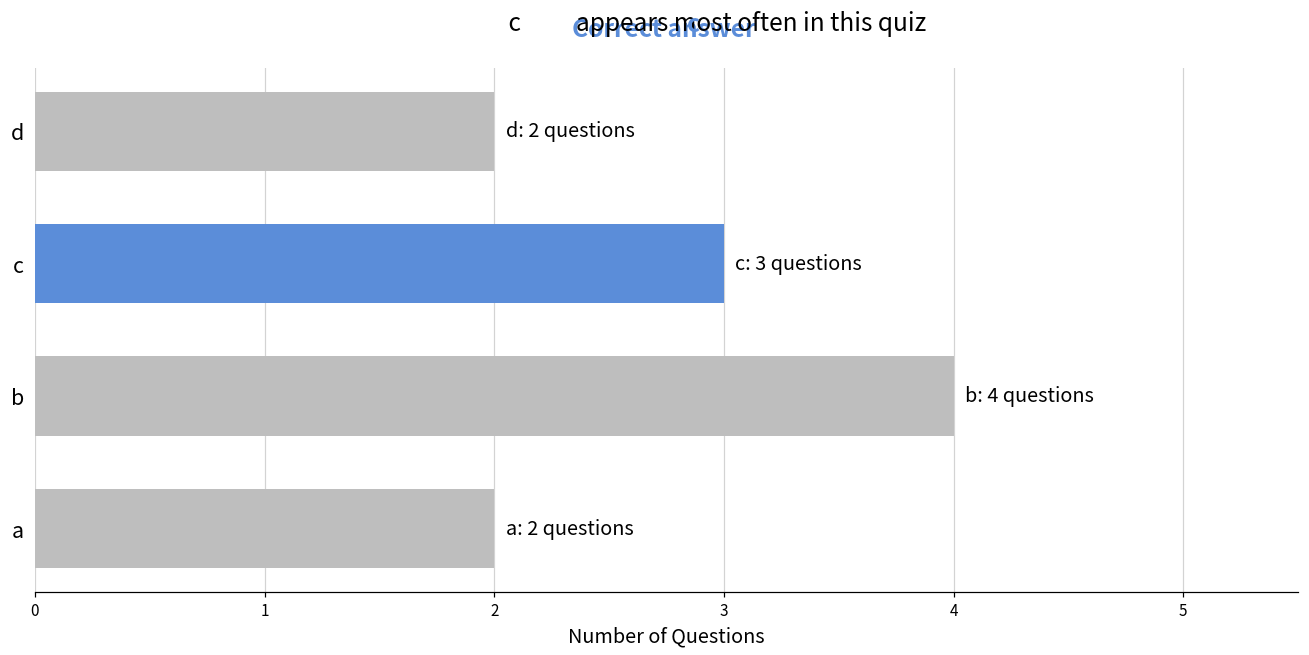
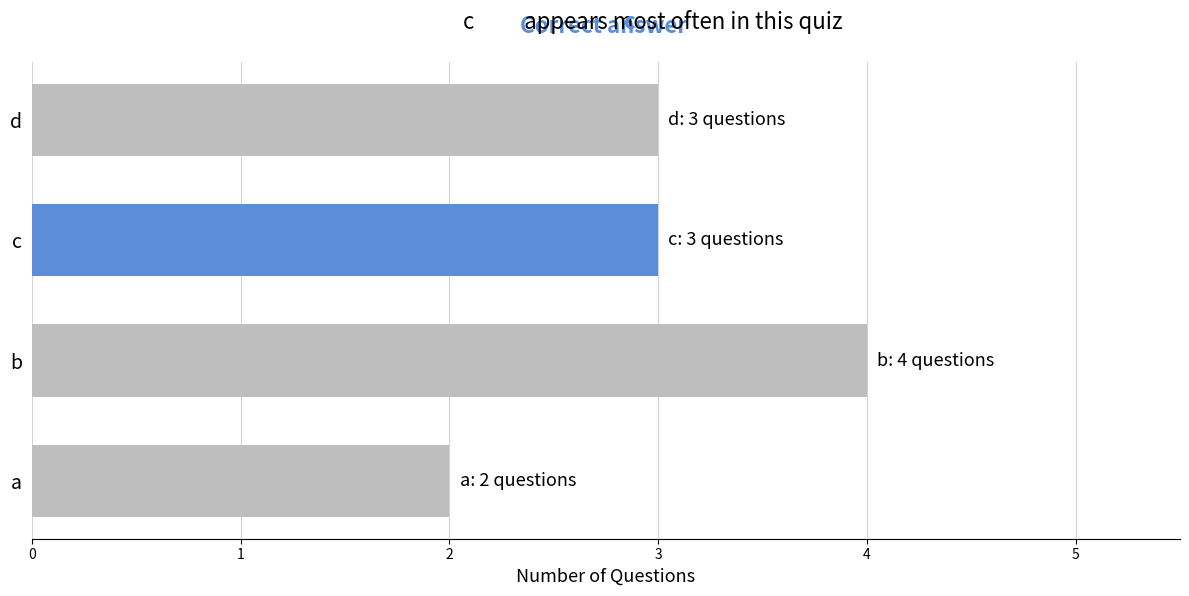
  {
-   "d": 2,
+   "d": 3,
    "c": 3,
    "b": 4,
    "a": 2
  }
